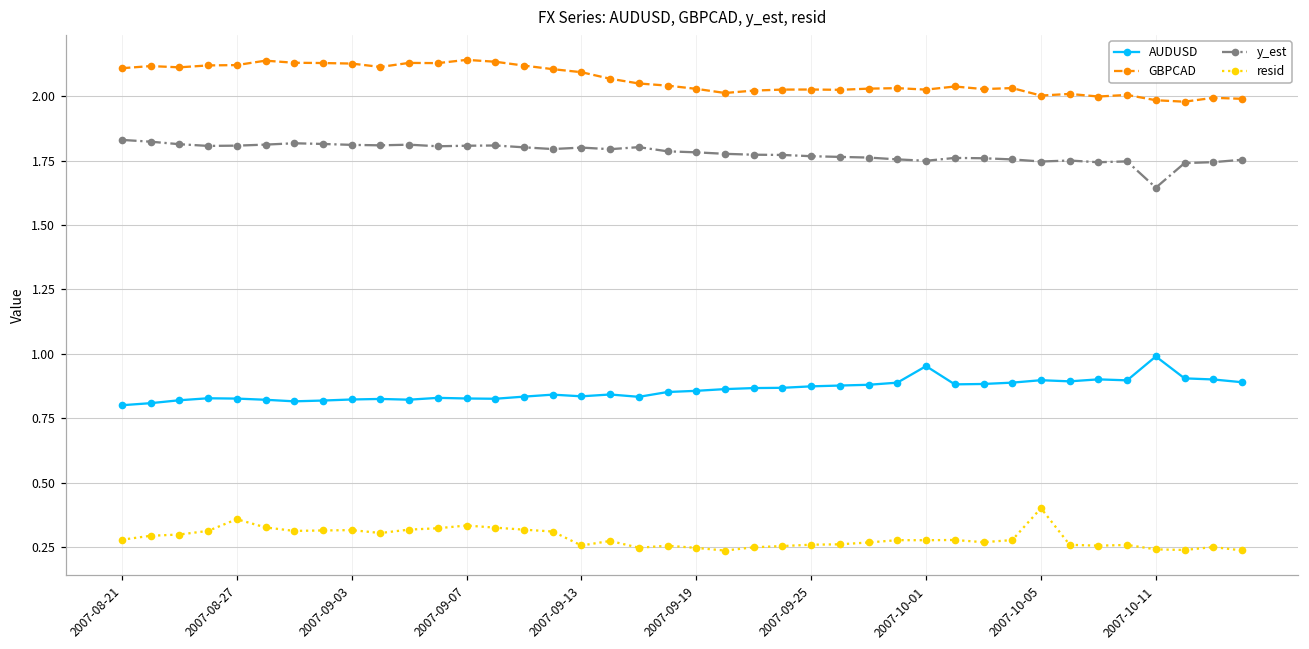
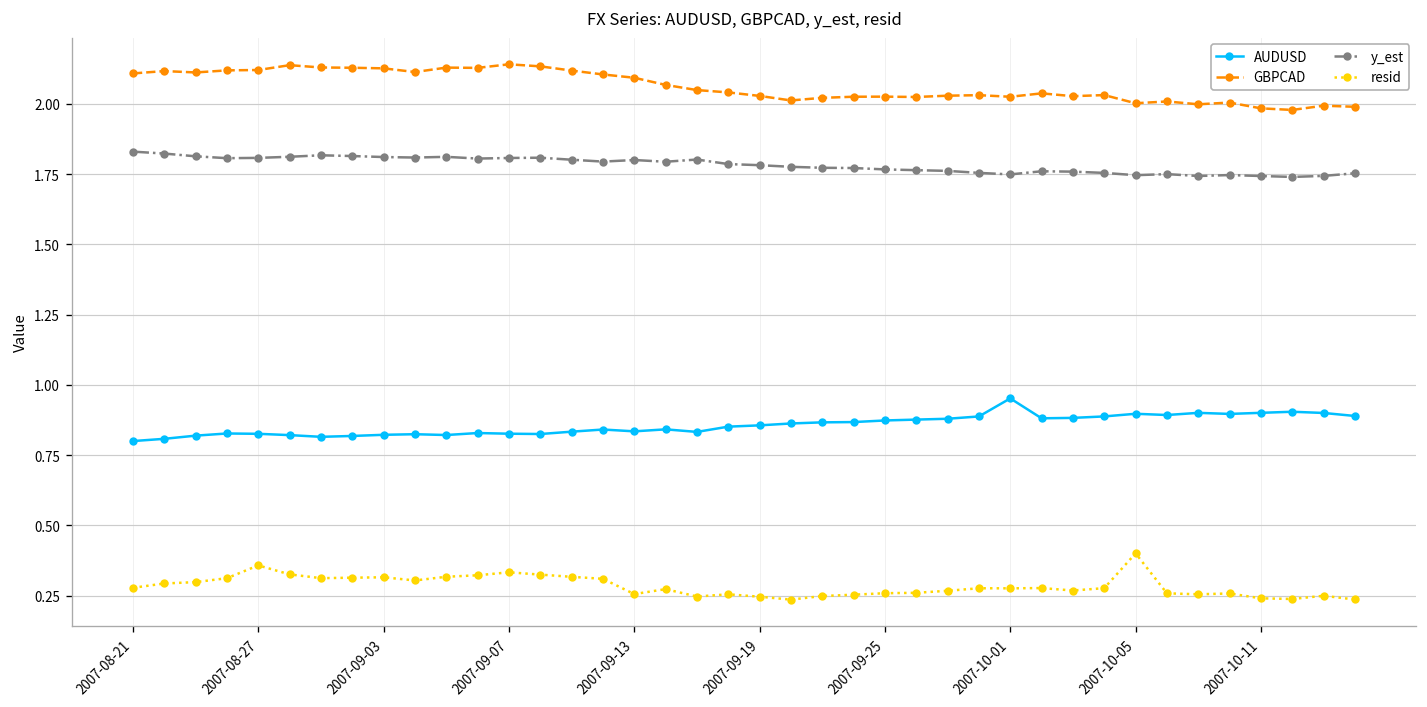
  {
    "AUDUSD": {
      "2007-08-21": 0.80,
      "2007-08-27": 0.83,
      "2007-09-03": 0.82,
      "2007-09-07": 0.83,
      "2007-09-13": 0.83,
      "2007-09-19": 0.86,
      "2007-09-25": 0.87,
      "2007-10-01": 0.95,
      "2007-10-05": 0.90,
-     "2007-10-11": 0.99
+     "2007-10-11": 0.90
    },
    "GBPCAD": {
      "2007-08-21": 2.11,
      "2007-08-27": 2.12,
      "2007-09-03": 2.13,
      "2007-09-07": 2.14,
      "2007-09-13": 2.09,
      "2007-09-19": 2.03,
      "2007-09-25": 2.03,
      "2007-10-01": 2.03,
      "2007-10-05": 2.00,
      "2007-10-11": 1.98
    },
    "y_est": {
      "2007-08-21": 1.83,
      "2007-08-27": 1.81,
      "2007-09-03": 1.81,
      "2007-09-07": 1.81,
      "2007-09-13": 1.80,
      "2007-09-19": 1.78,
      "2007-09-25": 1.77,
      "2007-10-01": 1.75,
      "2007-10-05": 1.75,
-     "2007-10-11": 1.64
+     "2007-10-11": 1.74
    },
    "resid": {
      "2007-08-21": 0.28,
      "2007-08-27": 0.36,
      "2007-09-03": 0.32,
      "2007-09-07": 0.33,
      "2007-09-13": 0.26,
      "2007-09-19": 0.25,
      "2007-09-25": 0.26,
      "2007-10-01": 0.28,
      "2007-10-05": 0.40,
      "2007-10-11": 0.24
    }
  }
